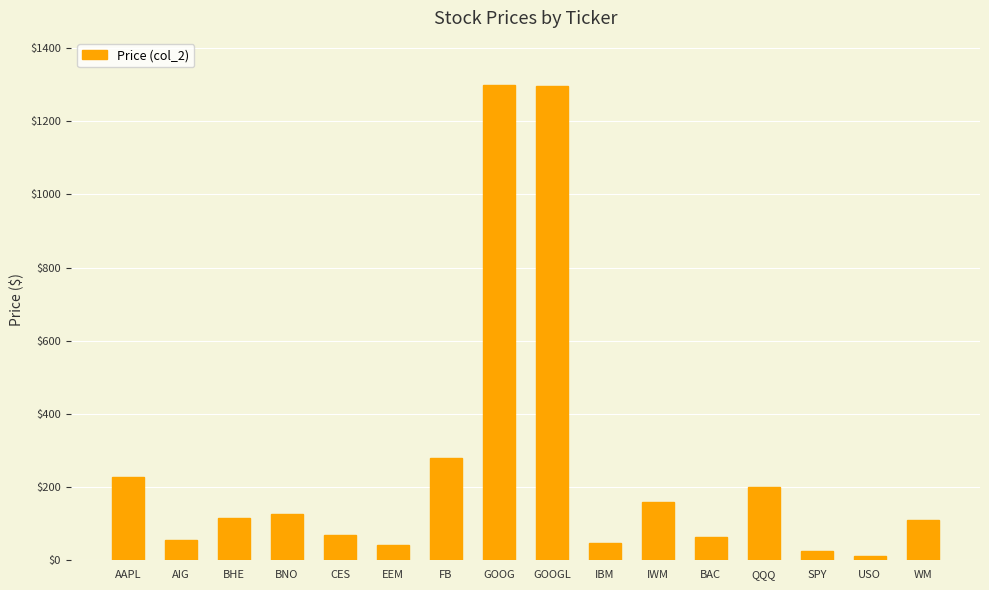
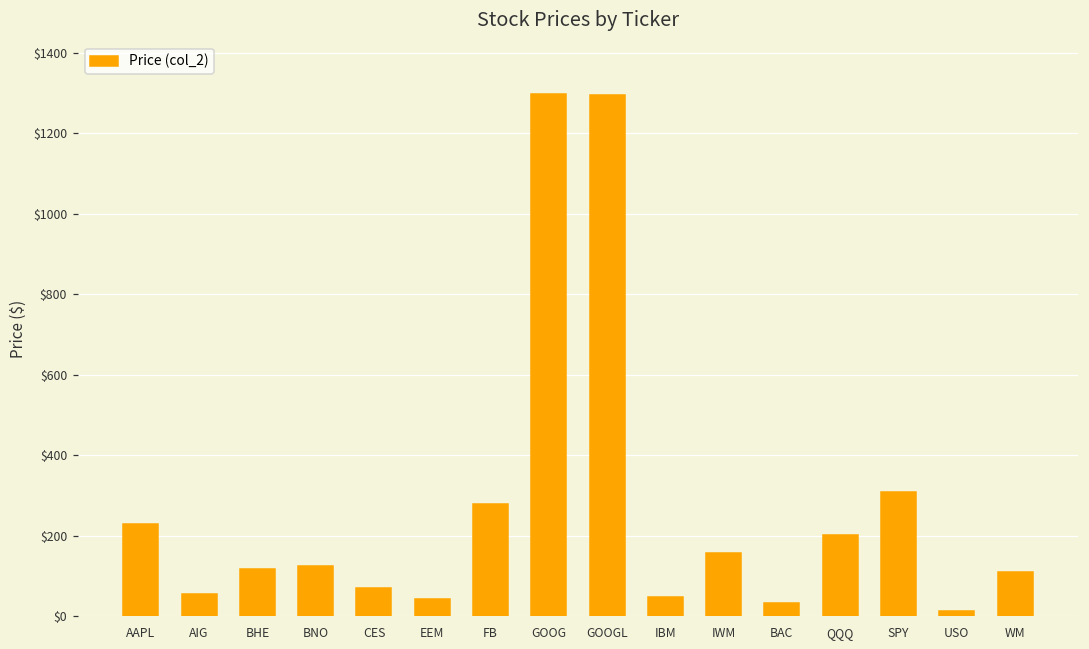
  {
    "AAPL": "$230",
    "AIG": "$50",
    "BHE": "$120",
    "BNO": "$130",
    "CES": "$70",
    "EEM": "$40",
    "FB": "$280",
    "GOOG": "$1300",
    "GOOGL": "$1300",
    "IBM": "$50",
    "IWM": "$160",
-   "BAC": "$60",
+   "BAC": "$30",
    "QQQ": "$200",
-   "SPY": "$30",
+   "SPY": "$310",
    "USO": "$10",
    "WM": "$110"
  }
